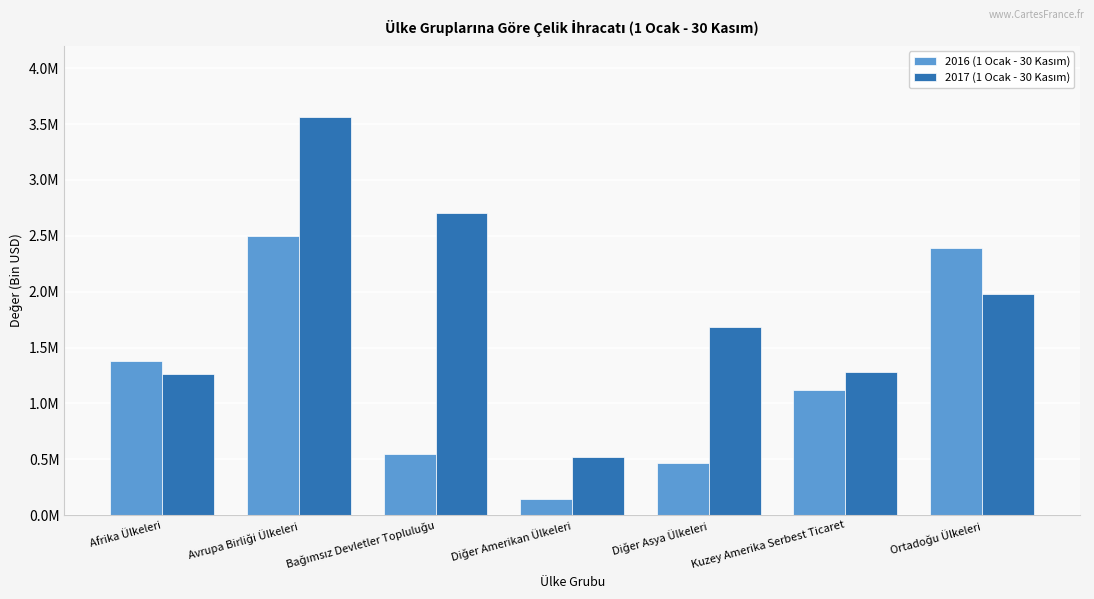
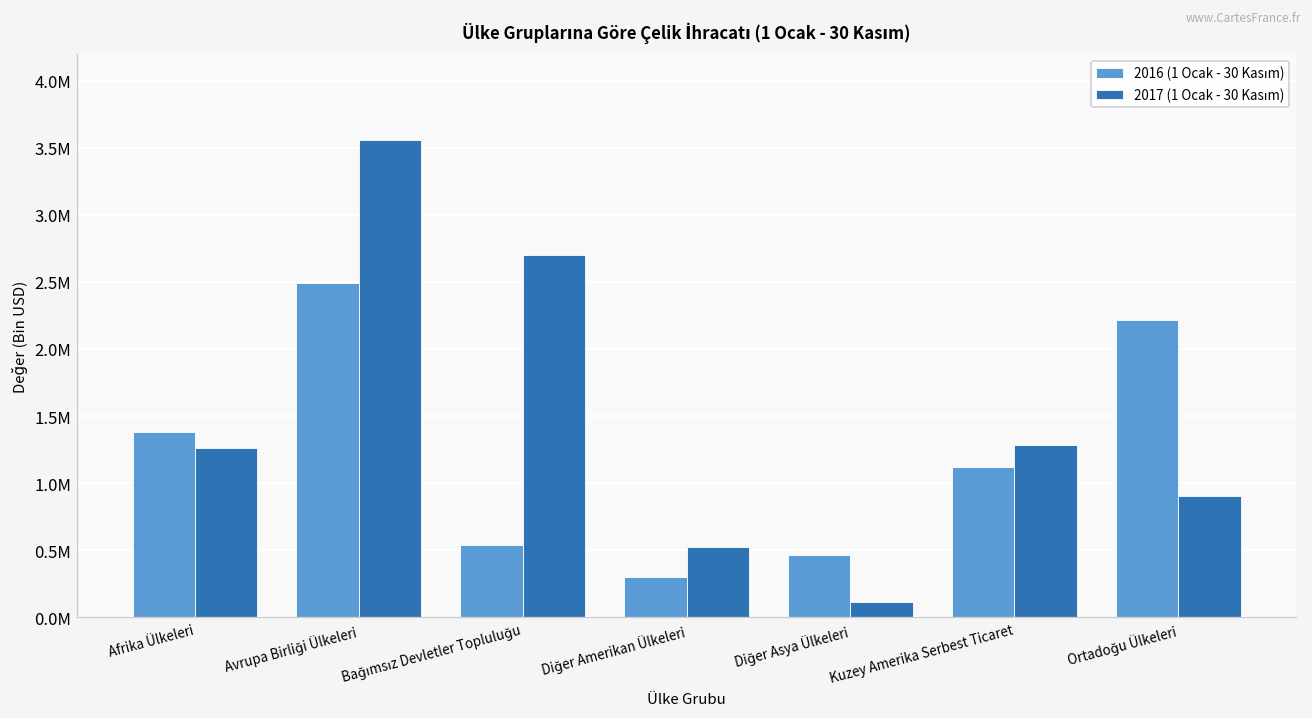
  {
    "2016 (1 Ocak - 30 Kasım)": {
      "Afrika Ülkeleri": 1380000,
      "Avrupa Birliği Ülkeleri": 2500000,
      "Bağımsız Devletler Topluluğu": 540000,
-     "Diğer Amerikan Ülkeleri": 140000,
+     "Diğer Amerikan Ülkeleri": 300000,
      "Diğer Asya Ülkeleri": 460000,
      "Kuzey Amerika Serbest Ticaret": 1120000,
-     "Ortadoğu Ülkeleri": 2390000
+     "Ortadoğu Ülkeleri": 2220000
    },
    "2017 (1 Ocak - 30 Kasım)": {
      "Afrika Ülkeleri": 1260000,
      "Avrupa Birliği Ülkeleri": 3560000,
      "Bağımsız Devletler Topluluğu": 2700000,
      "Diğer Amerikan Ülkeleri": 520000,
-     "Diğer Asya Ülkeleri": 1680000,
+     "Diğer Asya Ülkeleri": 120000,
      "Kuzey Amerika Serbest Ticaret": 1290000,
-     "Ortadoğu Ülkeleri": 1980000
+     "Ortadoğu Ülkeleri": 900000
    }
  }
